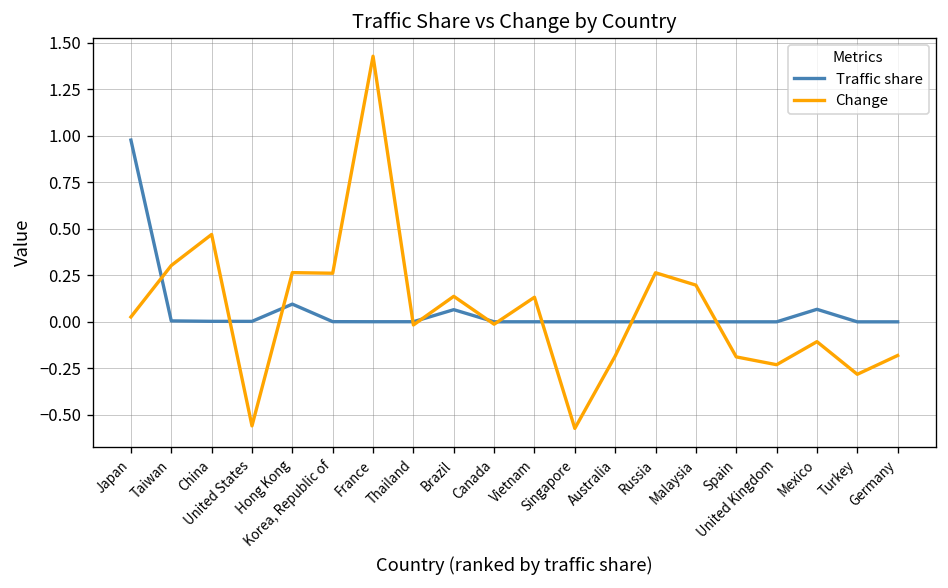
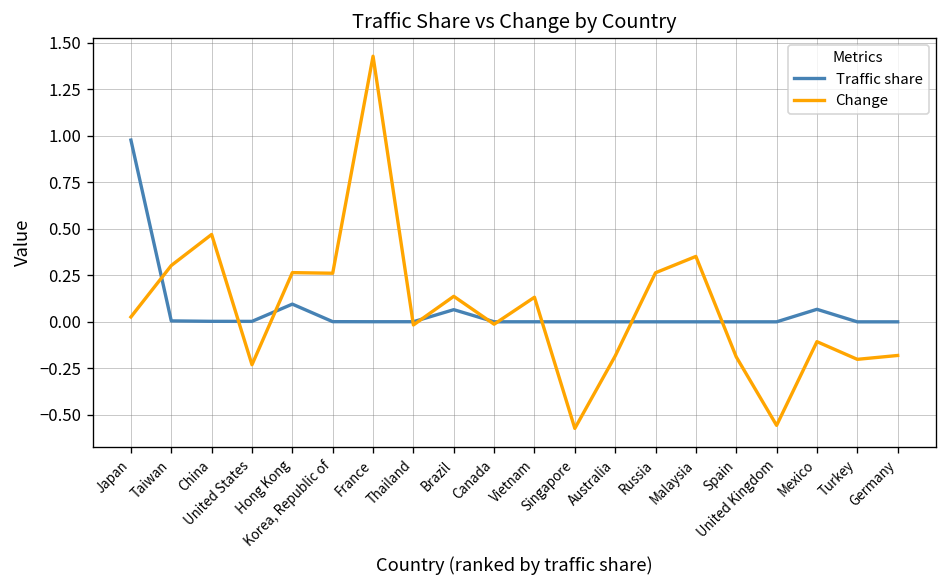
  {
    "Traffic share": {
      "Japan": 0.98,
      "Taiwan": 0.01,
      "China": 0.00,
      "United States": 0.00,
      "Hong Kong": 0.10,
      "Korea, Republic of": 0.00,
      "France": 0.00,
      "Thailand": 0.00,
      "Brazil": 0.07,
      "Vietnam": 0.00,
      "Singapore": 0.00,
      "Australia": 0.00,
      "Russia": 0.00,
      "Malaysia": 0.00,
      "Spain": 0.00,
      "United Kingdom": 0.00,
      "Mexico": 0.07,
      "Turkey": 0.00,
      "Germany": 0.00
    },
    "Change": {
      "Japan": 0.03,
      "Taiwan": 0.30,
      "China": 0.47,
-     "United States": -0.56,
+     "United States": -0.23,
      "Hong Kong": 0.26,
      "Korea, Republic of": 0.26,
      "France": 1.43,
      "Thailand": -0.02,
      "Brazil": 0.14,
      "Vietnam": 0.13,
      "Singapore": -0.57,
      "Australia": -0.18,
      "Russia": 0.26,
-     "Malaysia": 0.20,
+     "Malaysia": 0.35,
      "Spain": -0.19,
-     "United Kingdom": -0.23,
+     "United Kingdom": -0.56,
      "Mexico": -0.11,
-     "Turkey": -0.28,
+     "Turkey": -0.20,
      "Germany": -0.18
    }
  }
